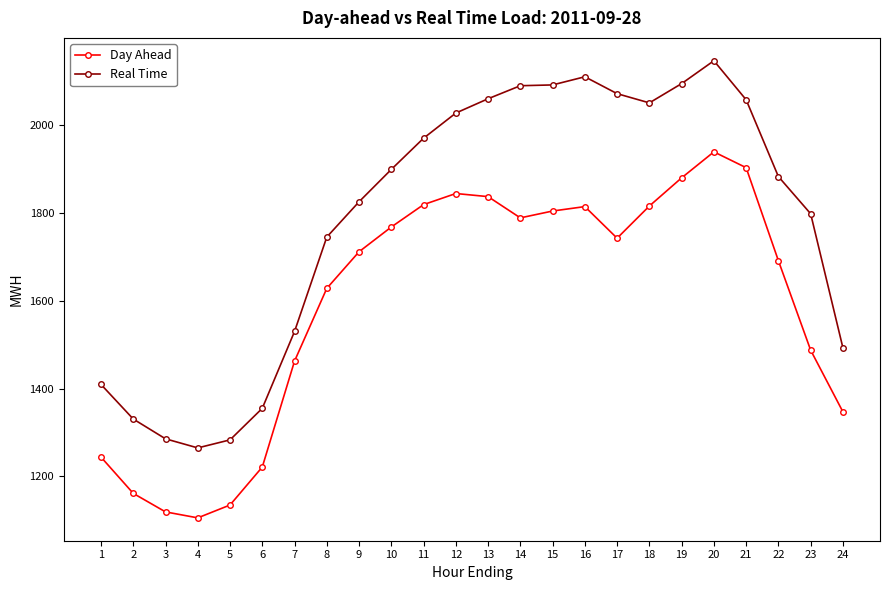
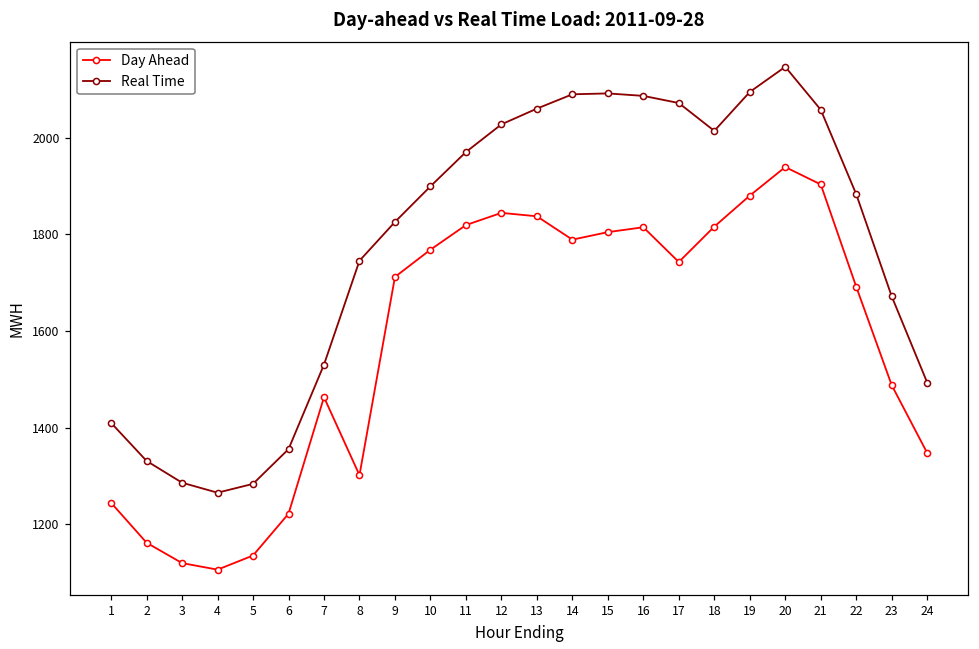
  {
    "Day Ahead": {
      "1": 1240,
      "2": 1160,
      "3": 1120,
      "4": 1110,
      "5": 1130,
      "6": 1220,
      "7": 1460,
-     "8": 1630,
+     "8": 1300,
      "9": 1710,
      "10": 1770,
      "11": 1820,
      "12": 1840,
      "13": 1840,
      "14": 1790,
      "15": 1800,
      "16": 1810,
      "17": 1740,
      "18": 1820,
      "19": 1880,
      "20": 1940,
      "21": 1900,
      "22": 1690,
      "23": 1490,
      "24": 1350
    },
    "Real Time": {
      "1": 1410,
      "2": 1330,
      "3": 1290,
      "4": 1270,
      "5": 1280,
      "6": 1360,
      "7": 1530,
      "8": 1750,
      "9": 1830,
      "10": 1900,
      "11": 1970,
      "12": 2030,
      "13": 2060,
      "14": 2090,
      "15": 2090,
-     "16": 2110,
+     "16": 2090,
      "17": 2070,
-     "18": 2050,
+     "18": 2010,
      "19": 2100,
      "20": 2150,
      "21": 2060,
      "22": 1880,
-     "23": 1800,
+     "23": 1670,
      "24": 1490
    }
  }
